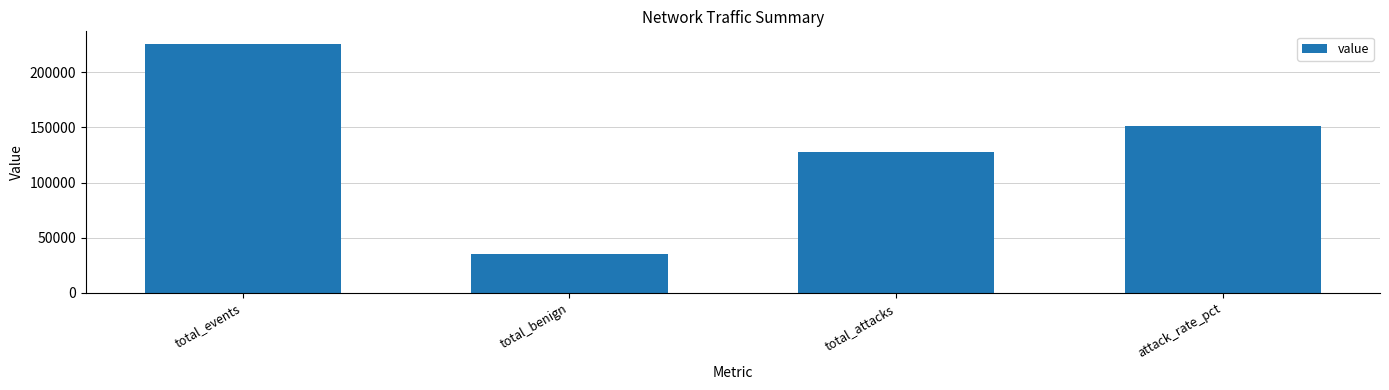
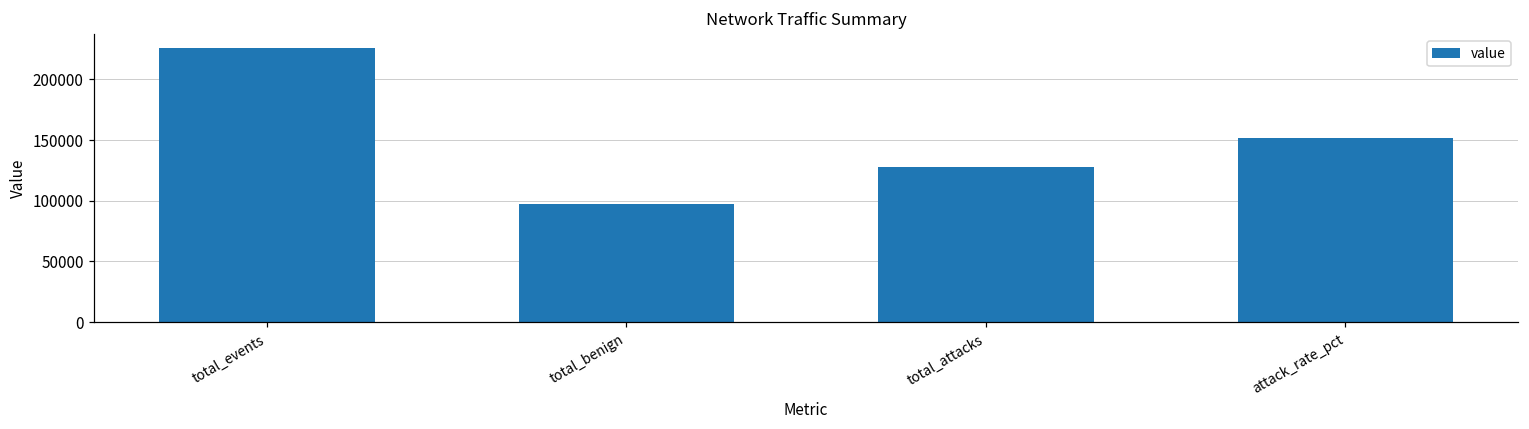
  {
    "total_events": 226000,
-   "total_benign": 36000,
+   "total_benign": 98000,
    "total_attacks": 128000,
    "attack_rate_pct": 151000
  }
